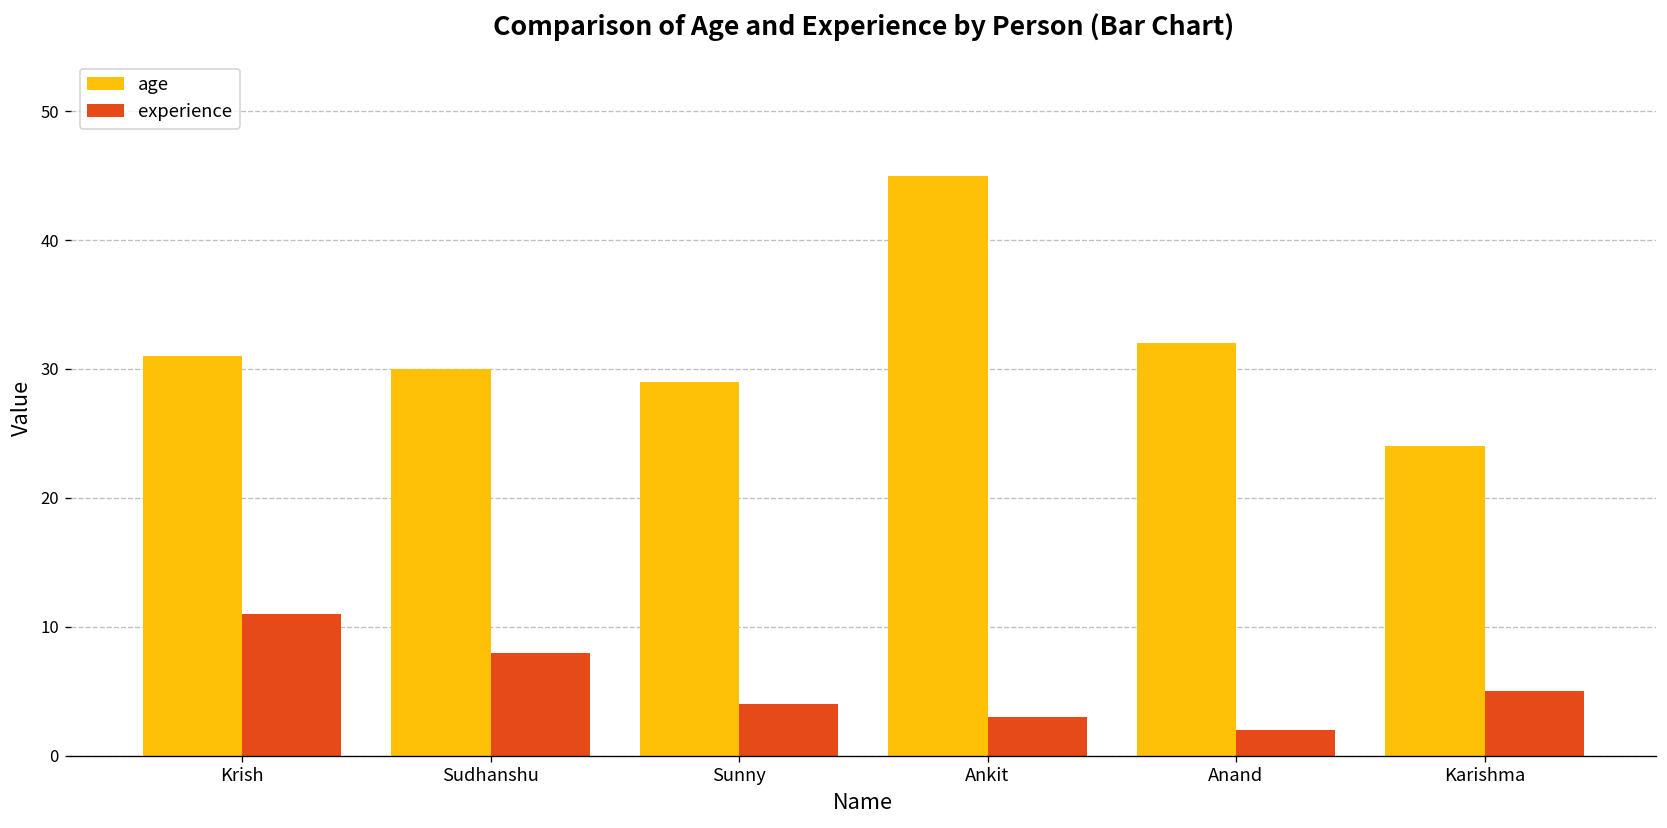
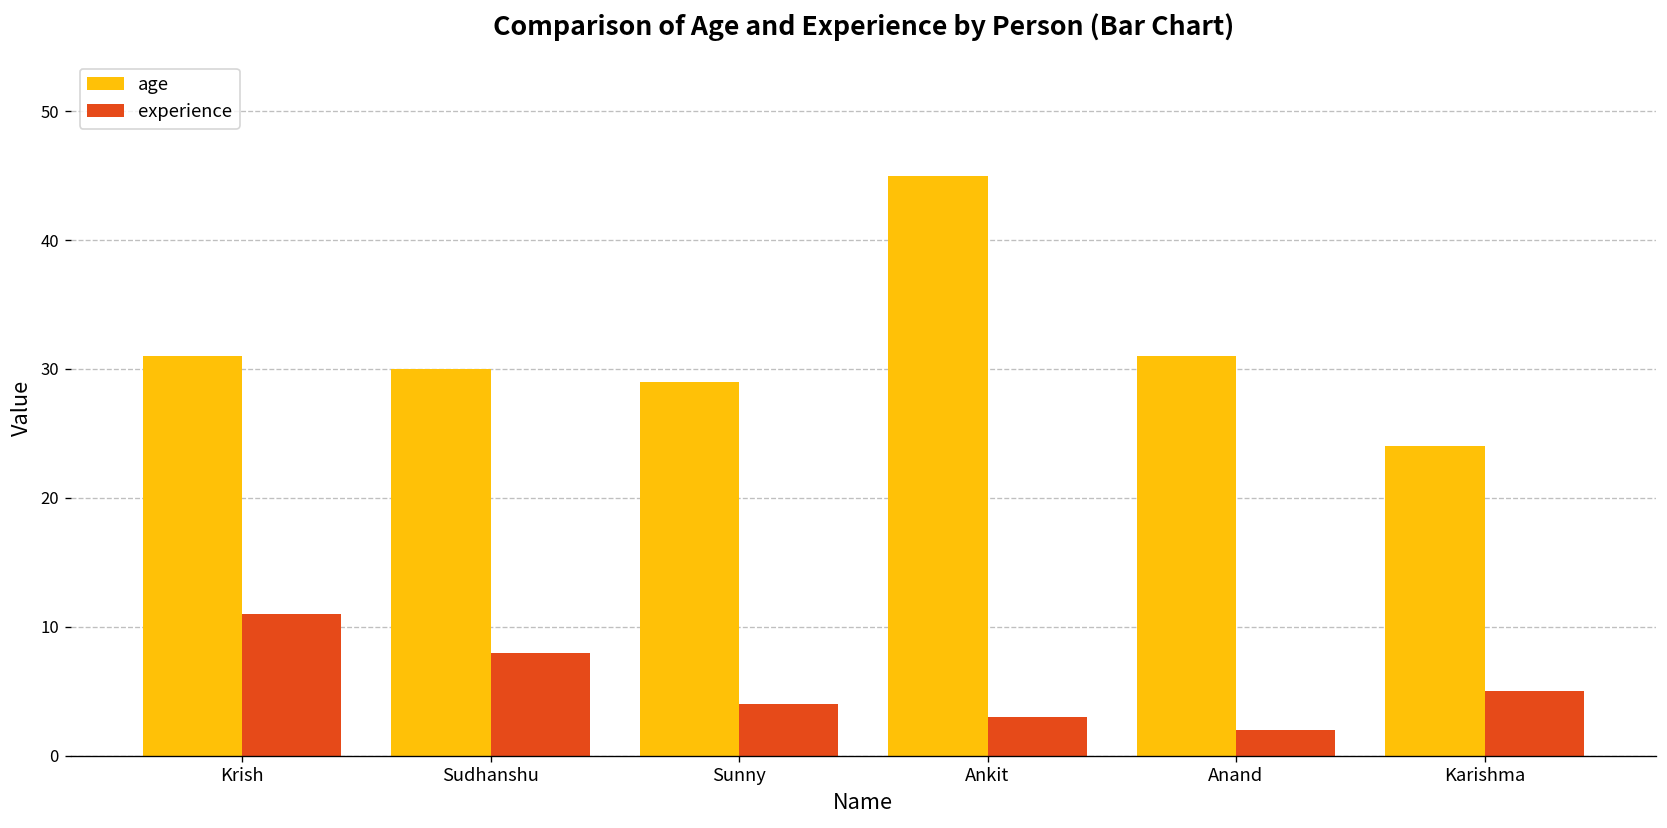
  {
    "age": {
      "Krish": 31,
      "Sudhanshu": 30,
      "Sunny": 29,
      "Ankit": 45,
-     "Anand": 32,
+     "Anand": 31,
      "Karishma": 24
    },
    "experience": {
      "Krish": 11,
      "Sudhanshu": 8,
      "Sunny": 4,
      "Ankit": 3,
      "Anand": 2,
      "Karishma": 5
    }
  }
